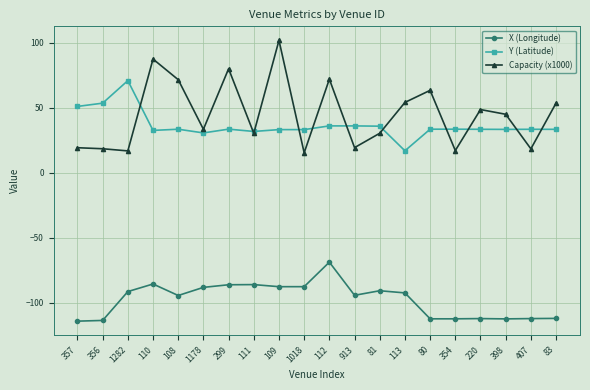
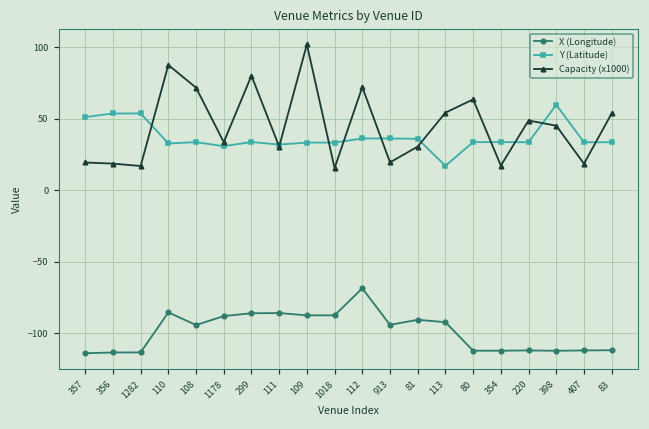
  {
    "X (Longitude)": {
      "357": -114,
      "356": -114,
-     "1282": -91,
+     "1282": -113,
      "110": -85,
      "108": -94,
      "1178": -88,
      "299": -86,
      "111": -86,
      "109": -88,
      "1018": -88,
      "112": -69,
      "913": -94,
      "81": -91,
      "113": -92,
      "80": -112,
      "354": -112,
      "220": -112,
      "398": -112,
      "407": -112,
      "83": -112
    },
    "Y (Latitude)": {
      "357": 51,
      "356": 54,
-     "1282": 71,
+     "1282": 54,
      "110": 33,
      "108": 34,
      "1178": 31,
      "299": 34,
      "109": 33,
      "1018": 33,
      "112": 36,
      "913": 36,
      "81": 36,
      "113": 17,
      "80": 34,
      "354": 34,
      "220": 33,
-     "398": 33,
+     "398": 60,
      "407": 33,
      "83": 33
    },
    "Capacity (x1000)": {
      "357": 19,
      "356": 19,
      "1282": 17,
      "110": 87,
      "108": 72,
      "1178": 33,
      "299": 80,
      "109": 102,
      "1018": 15,
      "112": 72,
      "913": 19,
      "81": 30,
      "113": 54,
      "80": 63,
      "354": 17,
      "220": 49,
      "398": 45,
      "407": 18,
      "83": 54
    }
  }
